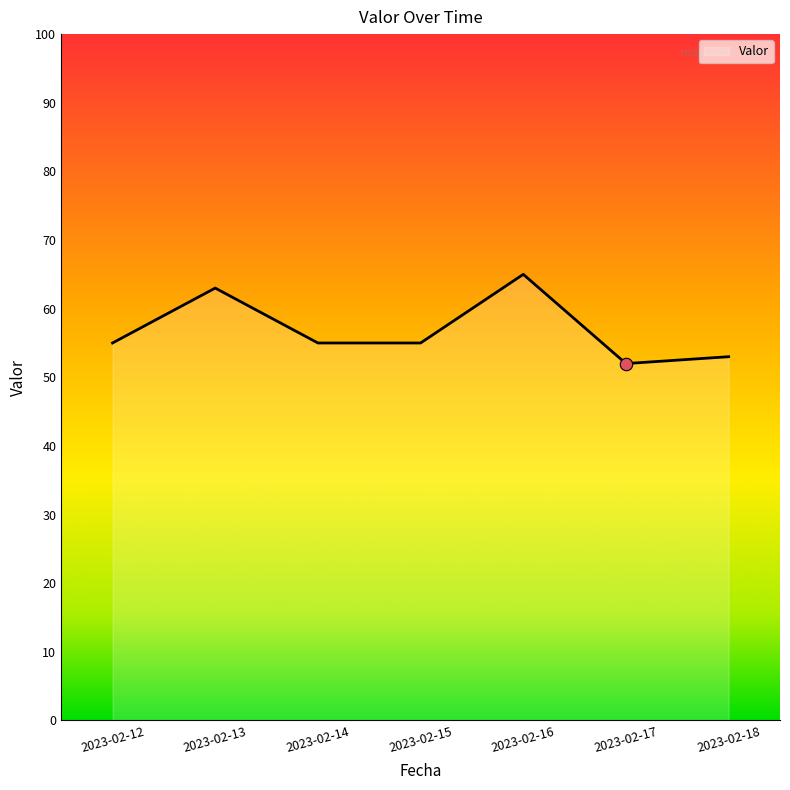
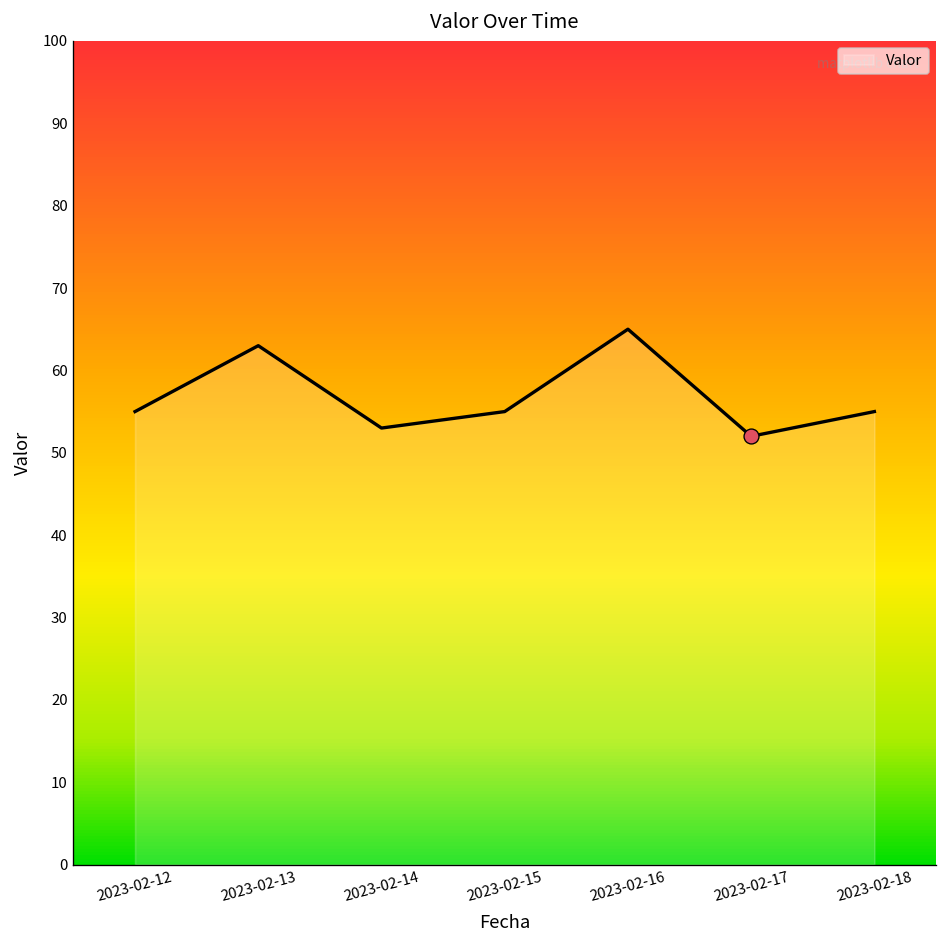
  {
    "Valor": {
      "2023-02-12": 55,
      "2023-02-13": 63,
-     "2023-02-14": 55,
+     "2023-02-14": 53,
      "2023-02-15": 55,
      "2023-02-16": 65,
-     "2023-02-18": 53
+     "2023-02-18": 55
    }
  }
